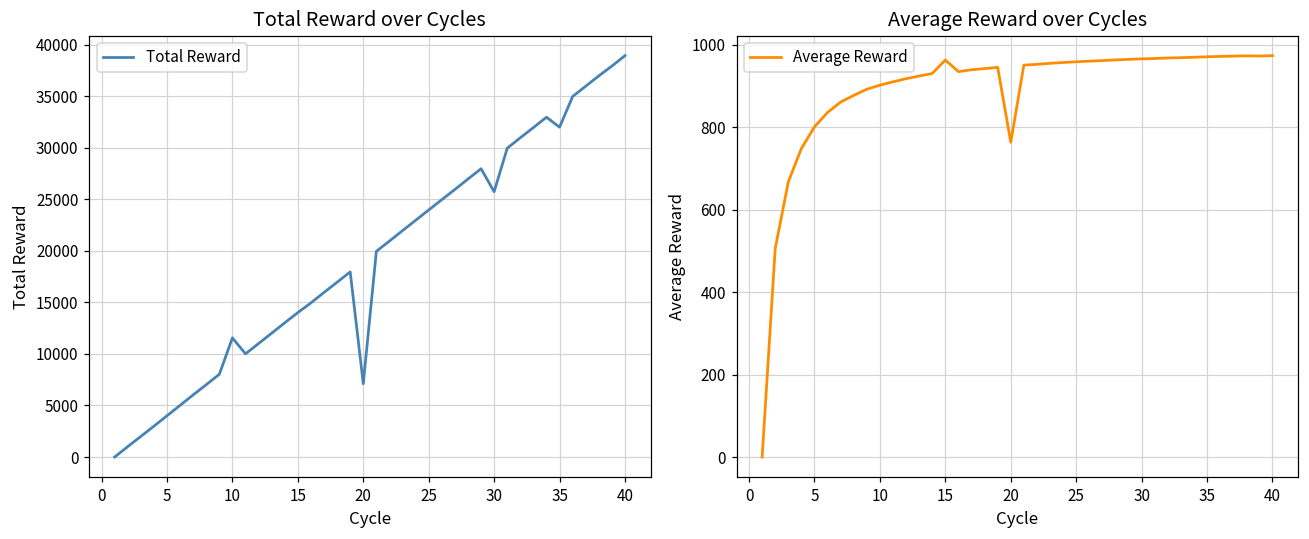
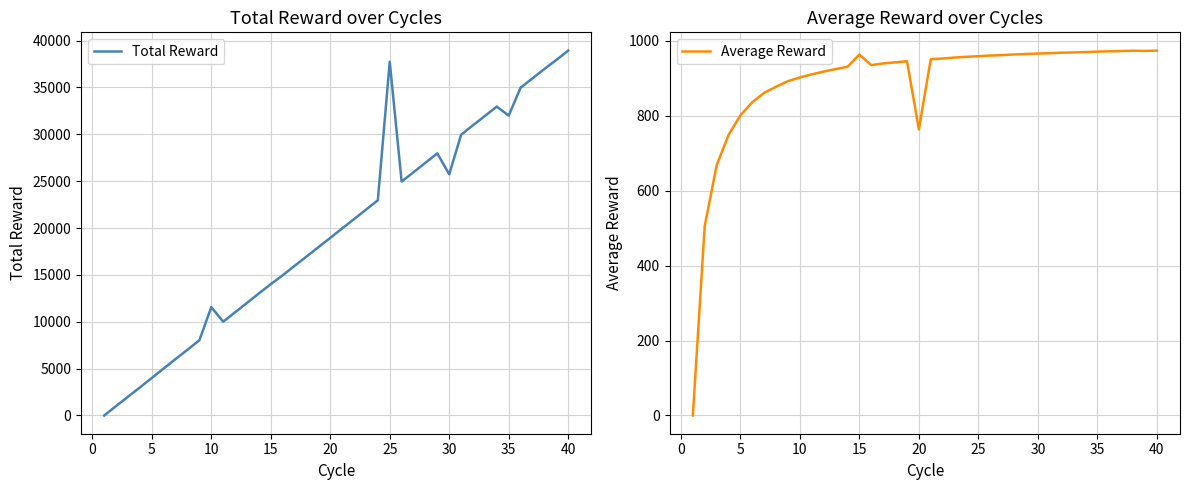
  {
    "Total Reward over Cycles": {
      "5": 4000,
      "10": 12000,
      "15": 14000,
-     "20": 7000,
-     "25": 24000,
+     "20": 19000,
+     "25": 38000,
      "30": 26000,
      "35": 32000,
      "40": 39000
    },
    "Average Reward over Cycles": {
      "5": 800,
      "10": 900,
      "15": 960,
      "20": 760,
      "25": 960,
      "30": 970,
      "35": 970,
      "40": 970
    }
  }
